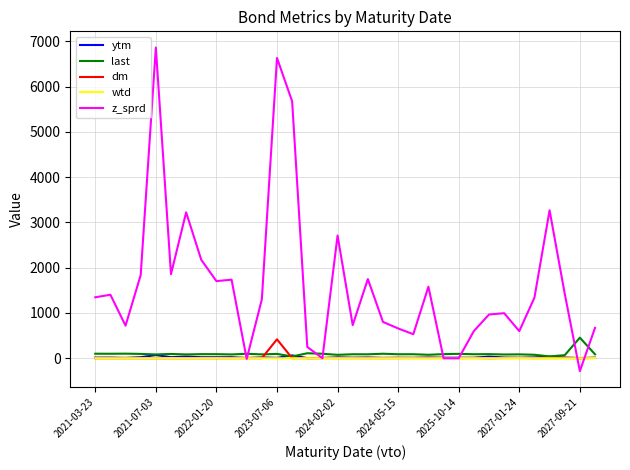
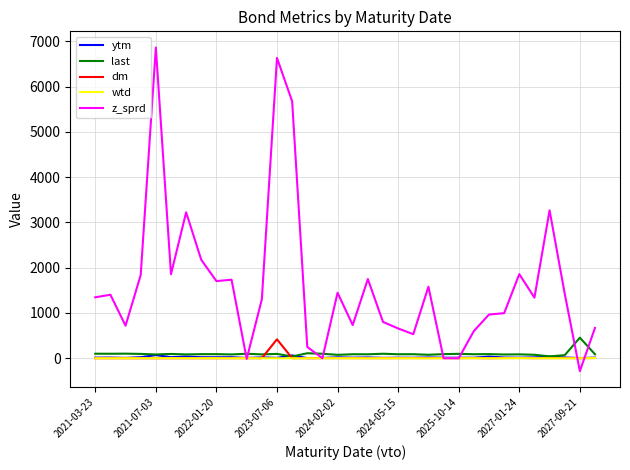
  {
    "last": {
      "2021-03-23": 100,
      "2023-07-06": 100,
      "2024-05-15": 100,
      "2025-10-14": 100,
      "2027-01-24": 100,
      "2027-09-21": 500
    },
    "dm": {
      "2023-07-06": 400
    },
    "z_sprd": {
      "2021-03-23": 1300,
      "2021-07-03": 6900,
      "2023-07-06": 6600,
-     "2024-02-02": 2700,
+     "2024-02-02": 1400,
      "2024-05-15": 700,
-     "2027-01-24": 600,
+     "2027-01-24": 1900,
      "2027-09-21": -300
    }
  }
